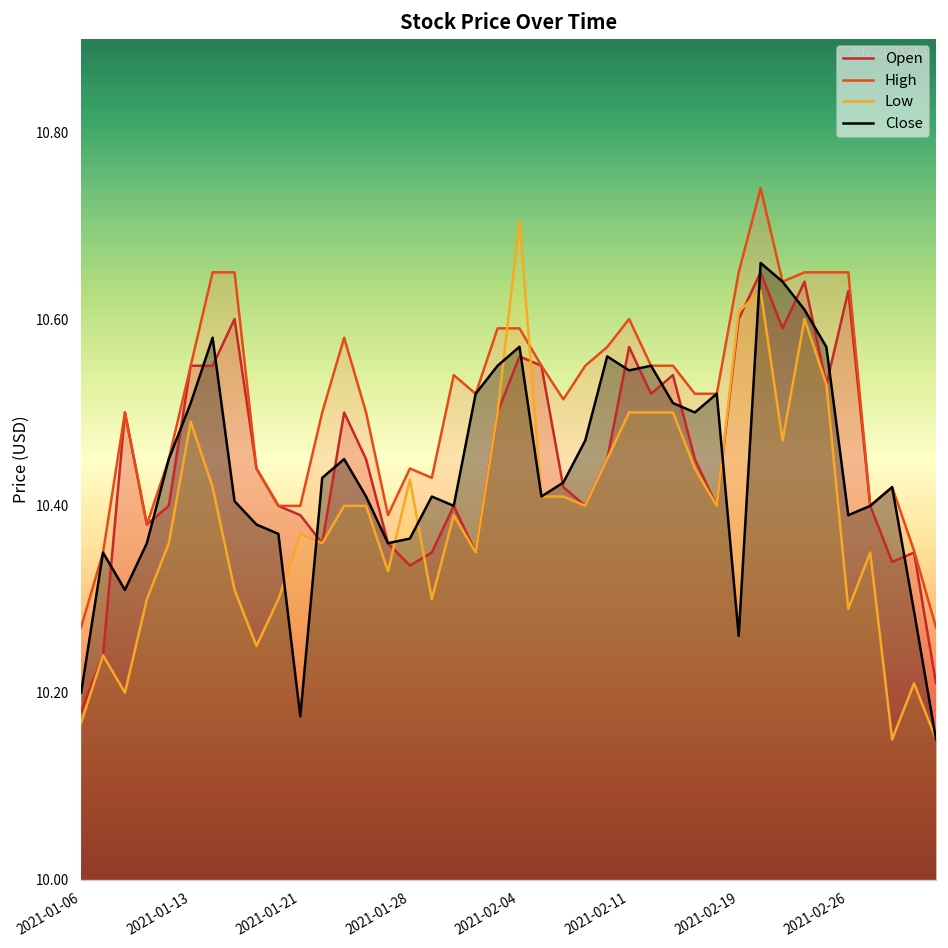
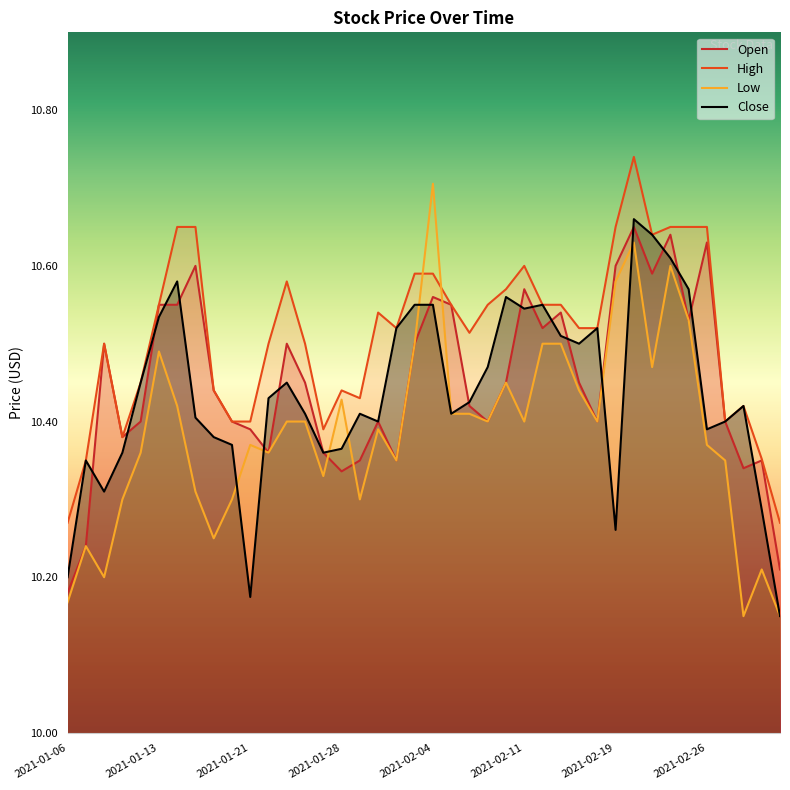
  {
    "Low": {
      "2021-01-06": 10.17,
      "2021-01-13": 10.49,
      "2021-01-21": 10.37,
      "2021-01-28": 10.43,
      "2021-02-04": 10.71,
-     "2021-02-11": 10.5,
-     "2021-02-19": 10.61,
-     "2021-02-26": 10.29
+     "2021-02-11": 10.4,
+     "2021-02-19": 10.58,
+     "2021-02-26": 10.37
    },
    "Close": {
      "2021-01-06": 10.20,
-     "2021-01-13": 10.51,
+     "2021-01-13": 10.53,
      "2021-01-21": 10.17,
      "2021-01-28": 10.36,
-     "2021-02-04": 10.57,
+     "2021-02-04": 10.55,
      "2021-02-11": 10.55,
      "2021-02-19": 10.26,
      "2021-02-26": 10.39
    }
  }
